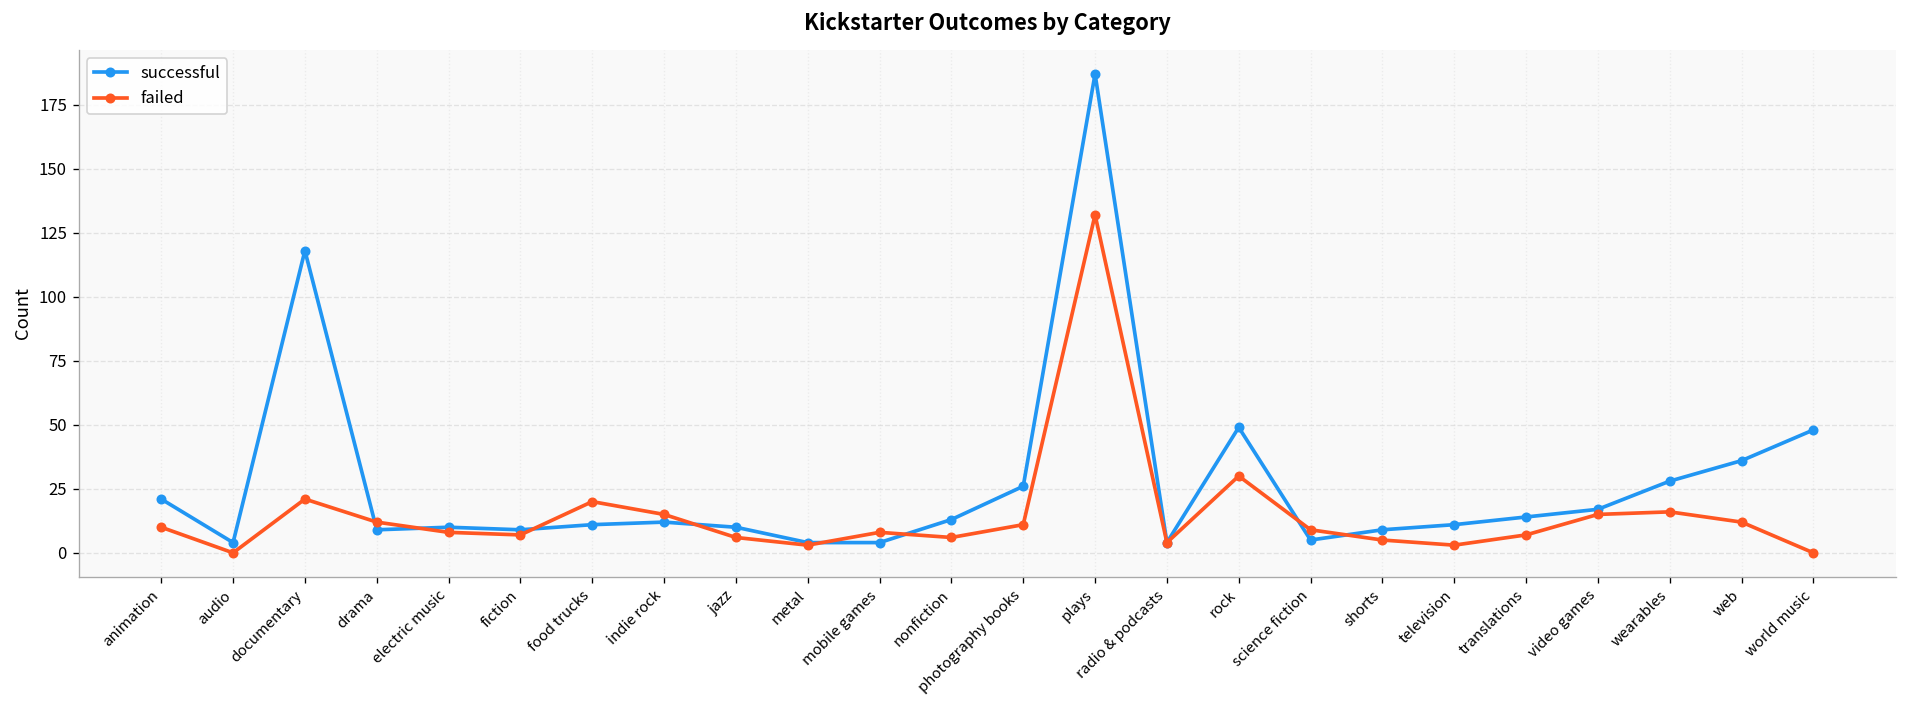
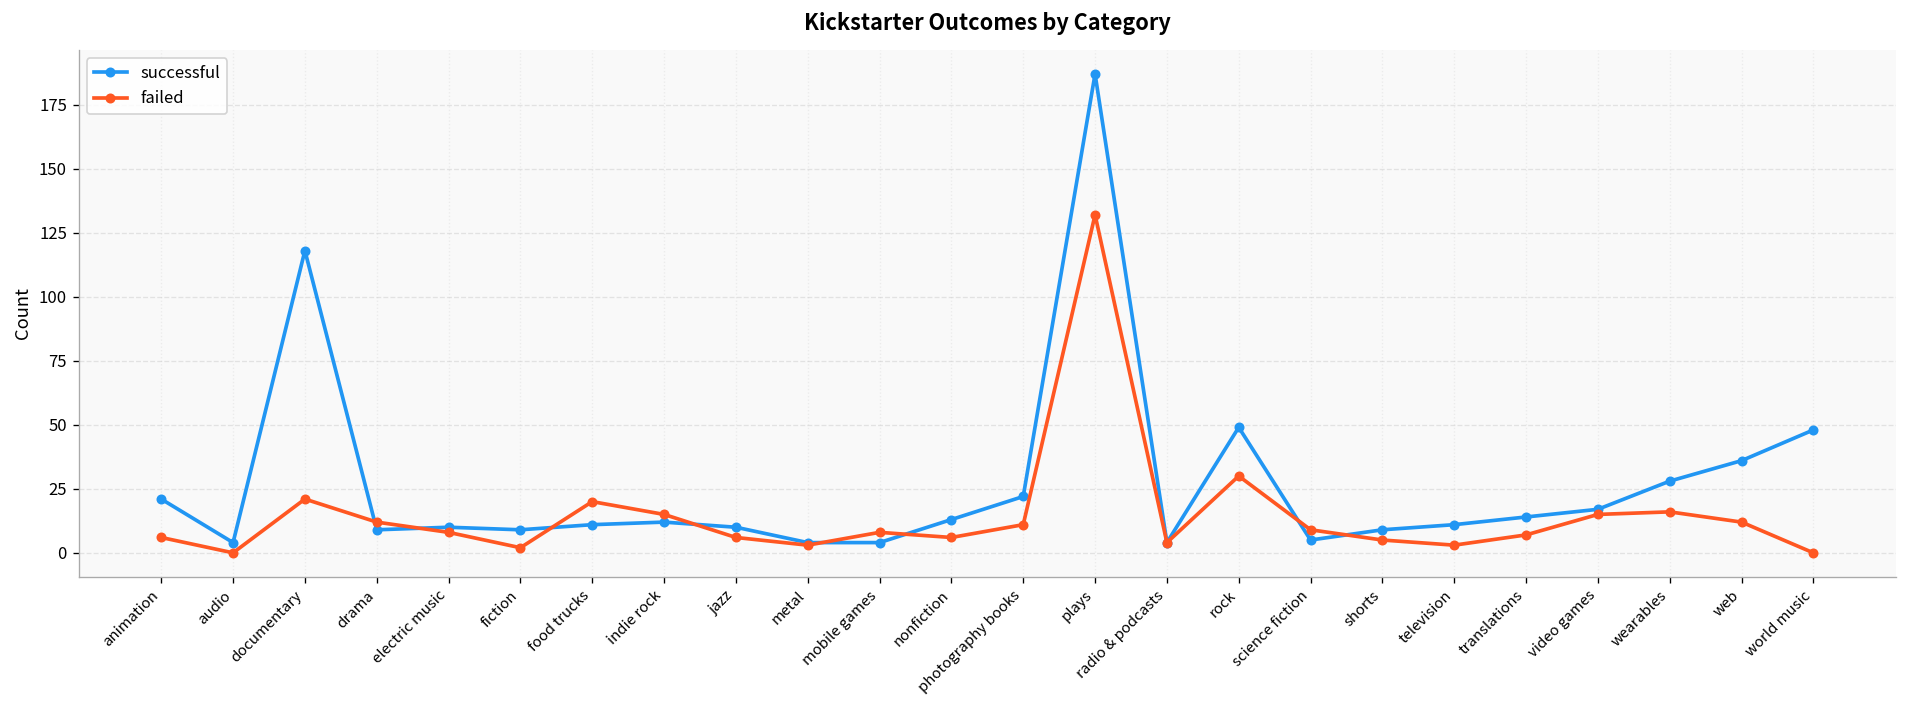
  {
    "successful": {
      "animation": 21,
      "audio": 4,
      "documentary": 118,
      "drama": 9,
      "electric music": 10,
      "fiction": 9,
      "food trucks": 11,
      "indie rock": 12,
      "jazz": 10,
      "mobile games": 4,
      "nonfiction": 13,
-     "photography books": 26,
+     "photography books": 22,
      "plays": 187,
      "rock": 49,
      "science fiction": 5,
      "shorts": 9,
      "television": 11,
      "translations": 14,
      "video games": 17,
      "wearables": 28,
      "web": 36,
      "world music": 48
    },
    "failed": {
-     "animation": 10,
+     "animation": 6,
      "audio": 0,
      "documentary": 21,
      "drama": 12,
      "electric music": 8,
-     "fiction": 7,
+     "fiction": 2,
      "food trucks": 20,
      "indie rock": 15,
      "jazz": 6,
      "mobile games": 8,
      "nonfiction": 6,
      "photography books": 11,
      "plays": 132,
      "rock": 30,
      "science fiction": 9,
      "shorts": 5,
      "television": 3,
      "translations": 7,
      "video games": 15,
      "wearables": 16,
      "web": 12,
      "world music": 0
    }
  }
